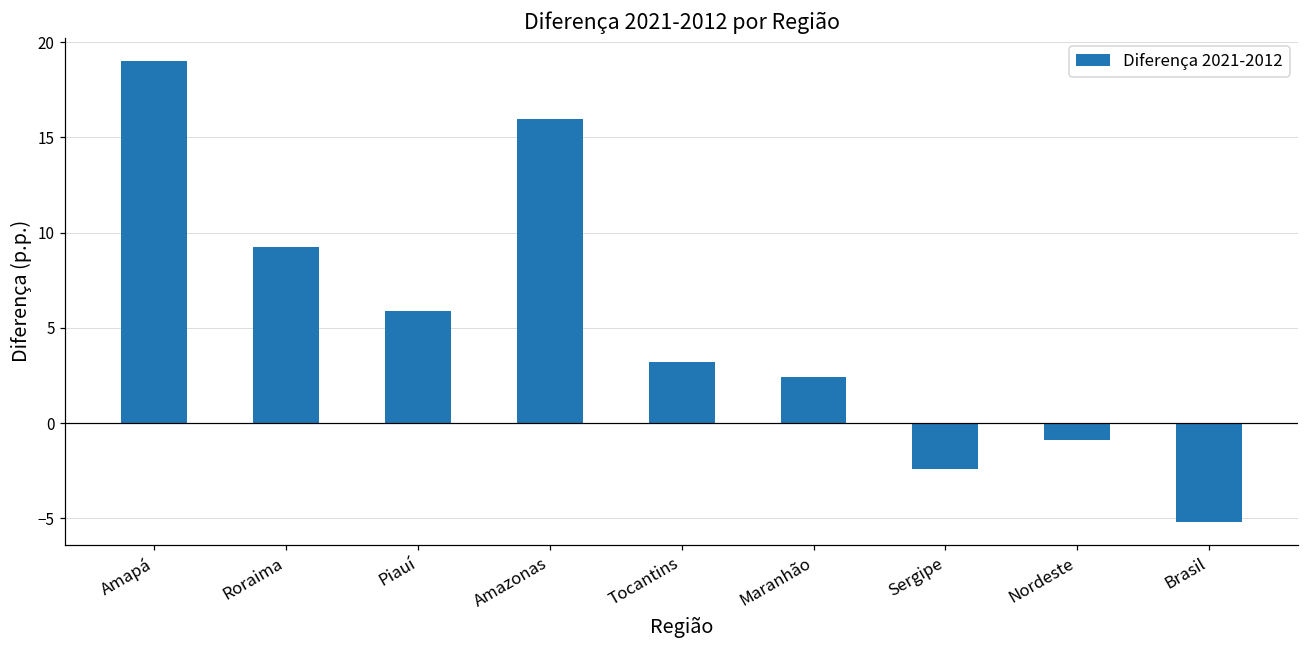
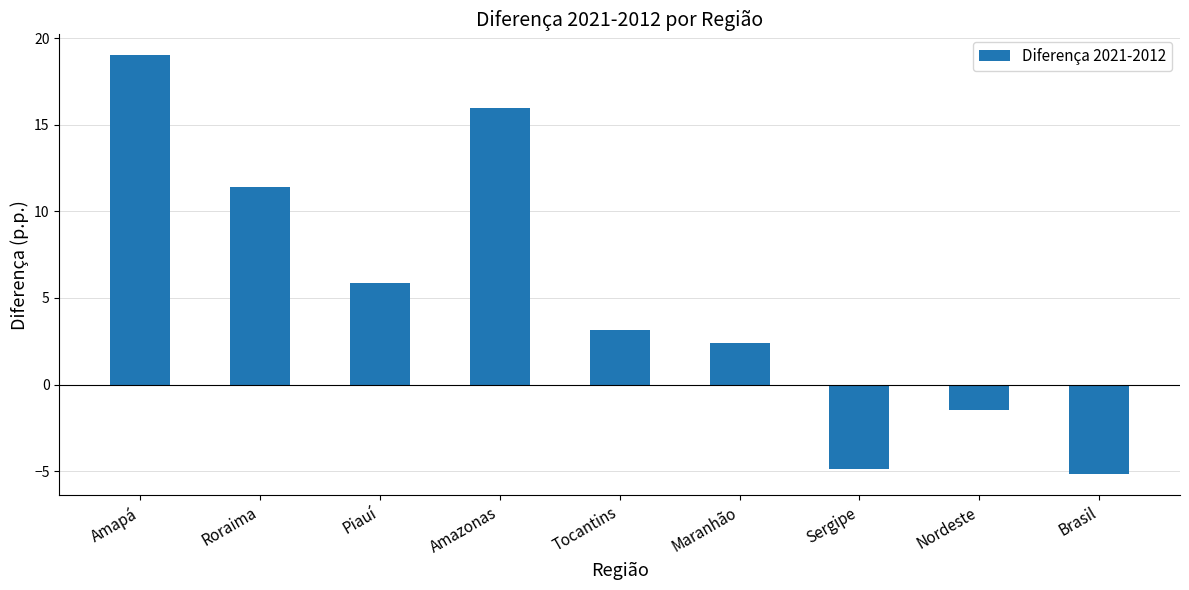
  {
    "Amapá": 19.0,
-   "Roraima": 9.3,
+   "Roraima": 11.4,
    "Piauí": 5.9,
    "Amazonas": 16.0,
    "Tocantins": 3.2,
    "Maranhão": 2.4,
-   "Sergipe": -2.4,
-   "Nordeste": -0.9,
+   "Sergipe": -4.9,
+   "Nordeste": -1.5,
    "Brasil": -5.2
  }
